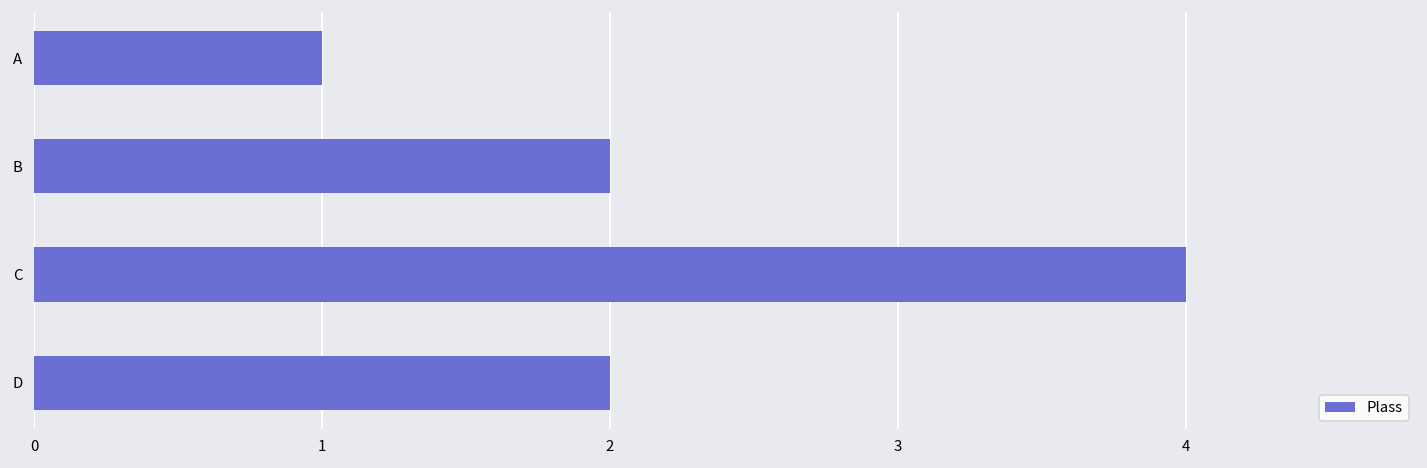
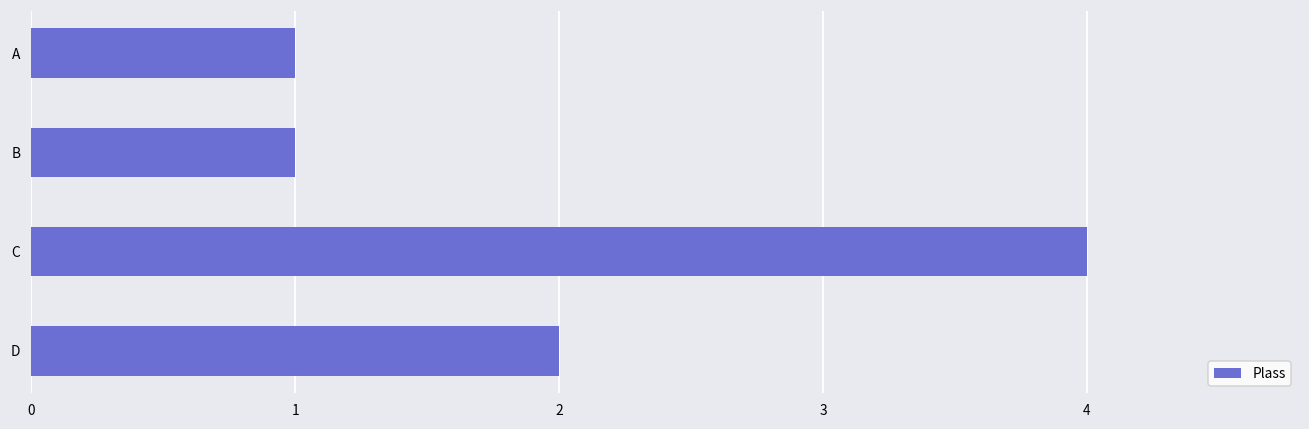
  {
    "A": 1,
-   "B": 2,
+   "B": 1,
    "C": 4,
    "D": 2
  }
